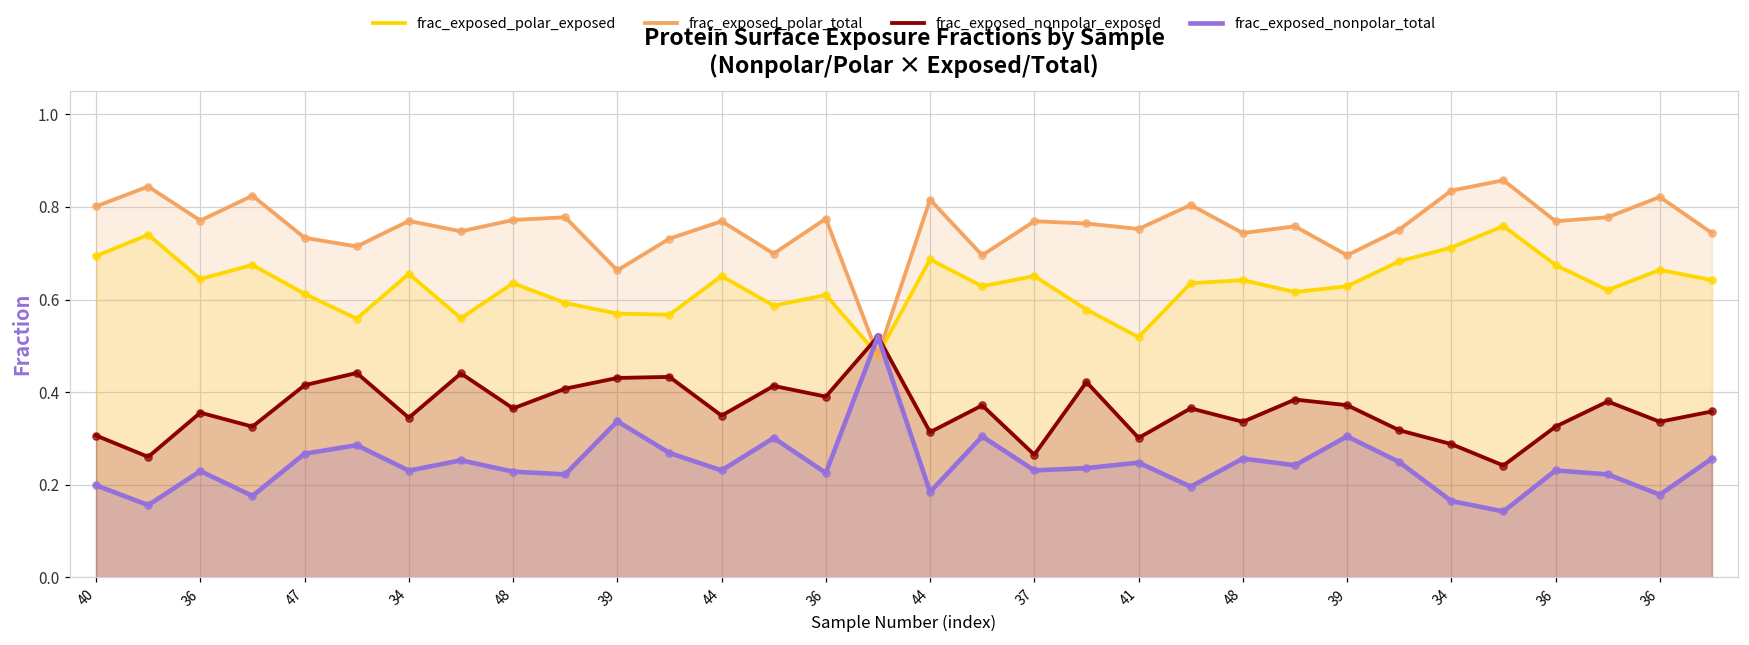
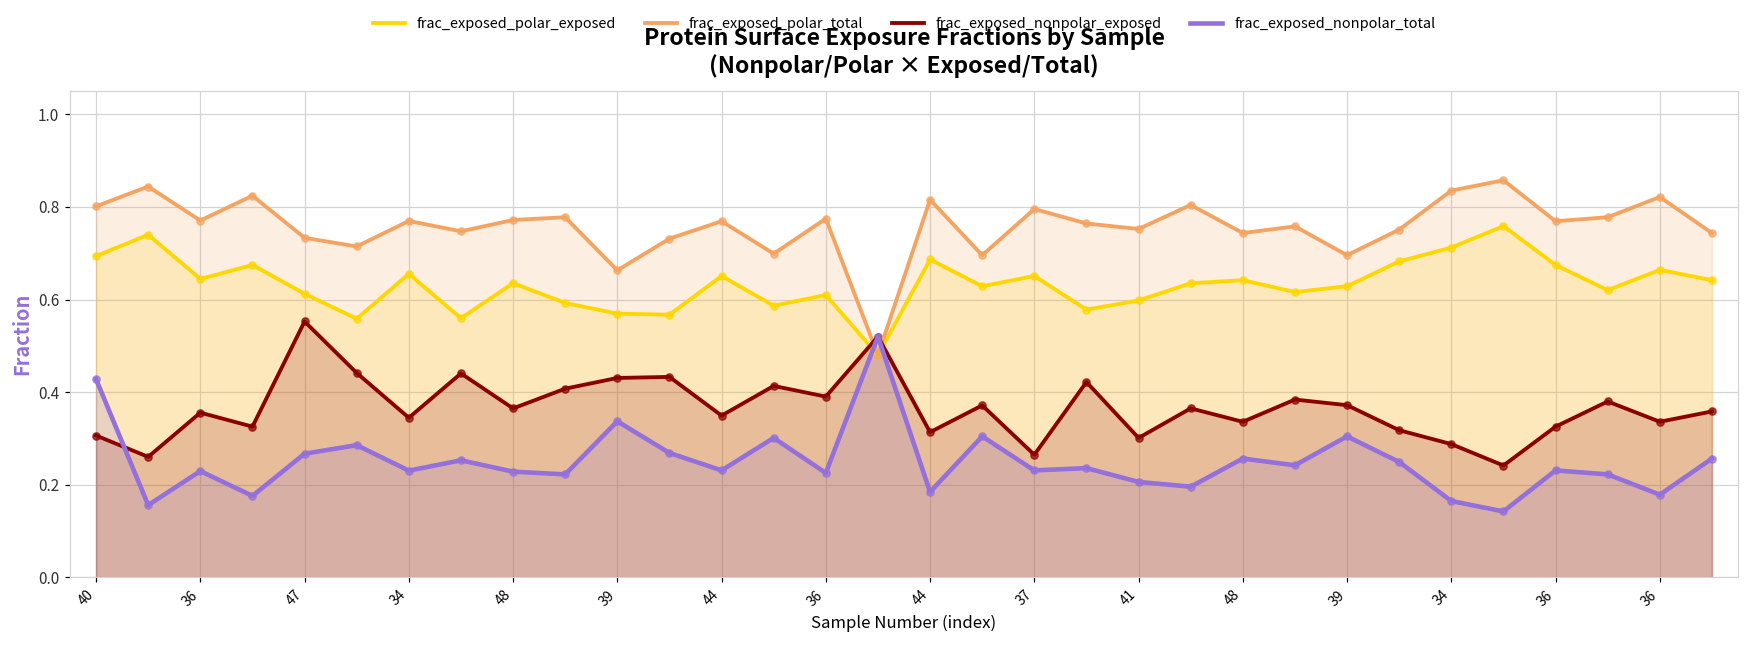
  {
    "frac_exposed_polar_exposed": {
      "40": 0.69,
      "47": 0.61,
      "37": 0.65,
-     "41": 0.52
+     "41": 0.60
    },
    "frac_exposed_polar_total": {
      "40": 0.80,
      "47": 0.73,
-     "37": 0.77,
+     "37": 0.80,
      "41": 0.75
    },
    "frac_exposed_nonpolar_exposed": {
      "40": 0.31,
-     "47": 0.41,
+     "47": 0.55,
      "37": 0.26,
      "41": 0.30
    },
    "frac_exposed_nonpolar_total": {
-     "40": 0.20,
+     "40": 0.43,
      "47": 0.27,
      "37": 0.23,
-     "41": 0.25
+     "41": 0.21
    }
  }
